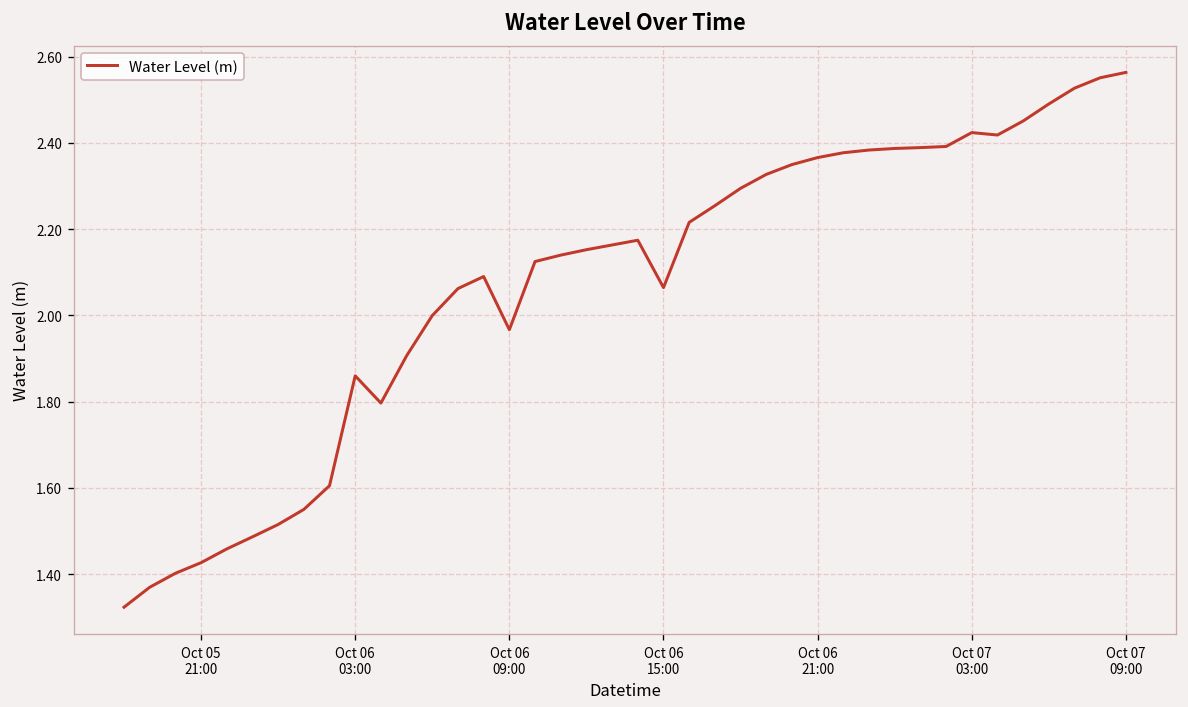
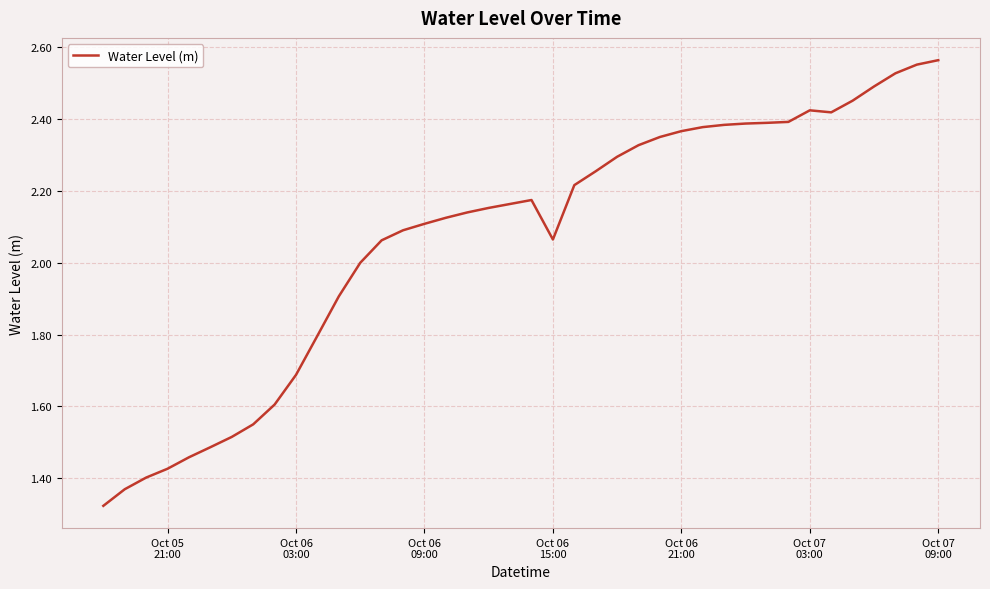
  {
    "Oct 05 21:00": 1.43,
-   "Oct 06 03:00": 1.86,
-   "Oct 06 09:00": 1.97,
+   "Oct 06 03:00": 1.69,
+   "Oct 06 09:00": 2.11,
    "Oct 06 15:00": 2.06,
    "Oct 06 21:00": 2.37,
    "Oct 07 03:00": 2.42,
    "Oct 07 09:00": 2.56
  }
